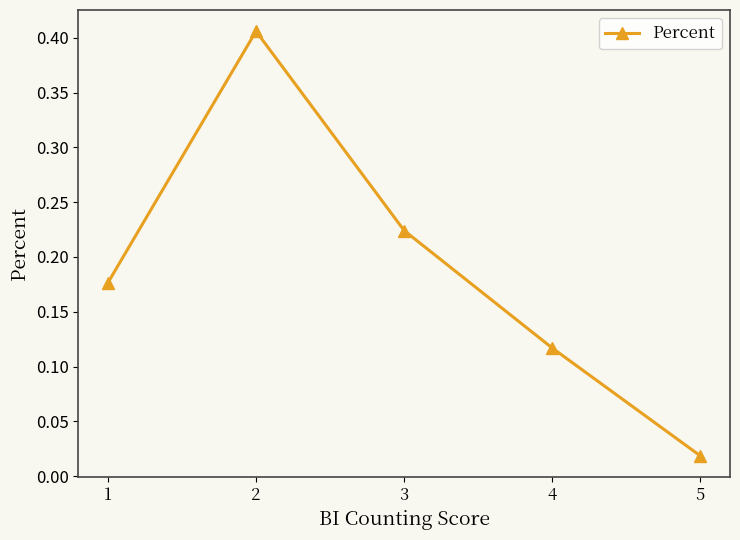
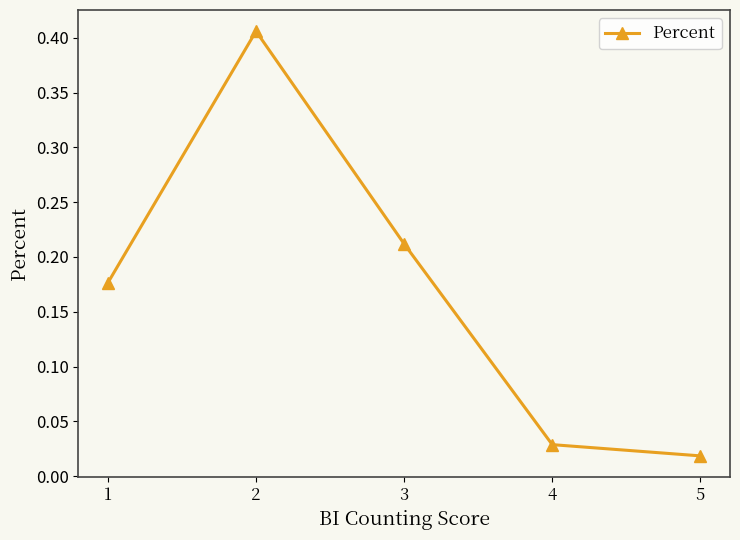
  {
    "1": 0.176,
    "2": 0.406,
-   "3": 0.224,
-   "4": 0.117,
+   "3": 0.212,
+   "4": 0.029,
    "5": 0.019
  }
